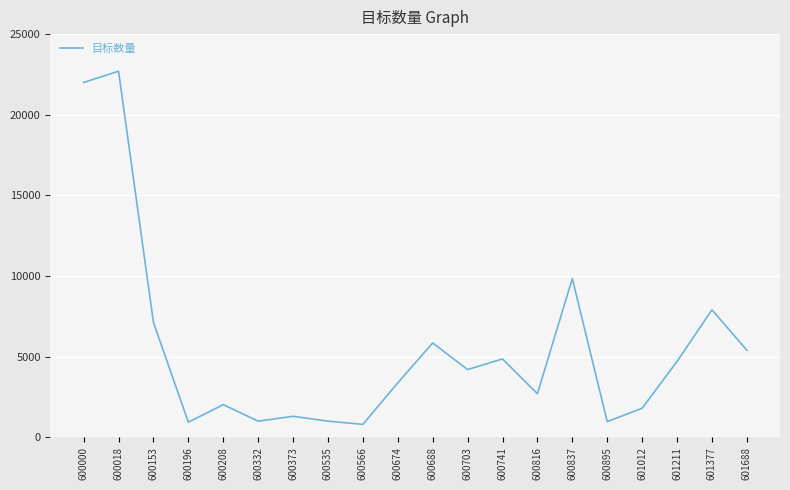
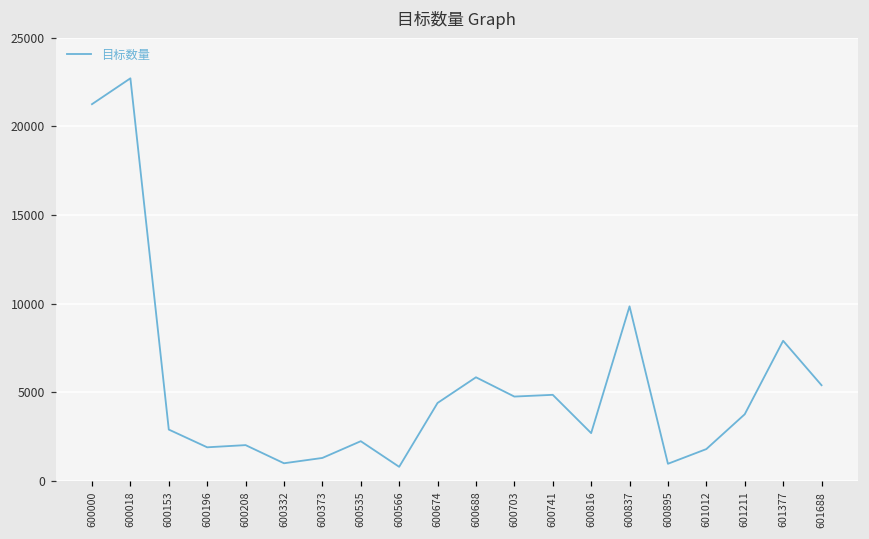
  {
-   "600000": 22000,
+   "600000": 21200,
    "600018": 22700,
-   "600153": 7100,
-   "600196": 900,
+   "600153": 2900,
+   "600196": 1900,
    "600208": 2000,
    "600332": 1000,
    "600373": 1300,
-   "600535": 1000,
+   "600535": 2200,
    "600566": 800,
-   "600674": 3400,
+   "600674": 4400,
    "600688": 5800,
-   "600703": 4200,
+   "600703": 4800,
    "600741": 4900,
    "600816": 2700,
    "600837": 9800,
    "600895": 1000,
    "601012": 1800,
-   "601211": 4700,
+   "601211": 3800,
    "601377": 7900,
    "601688": 5400
  }
